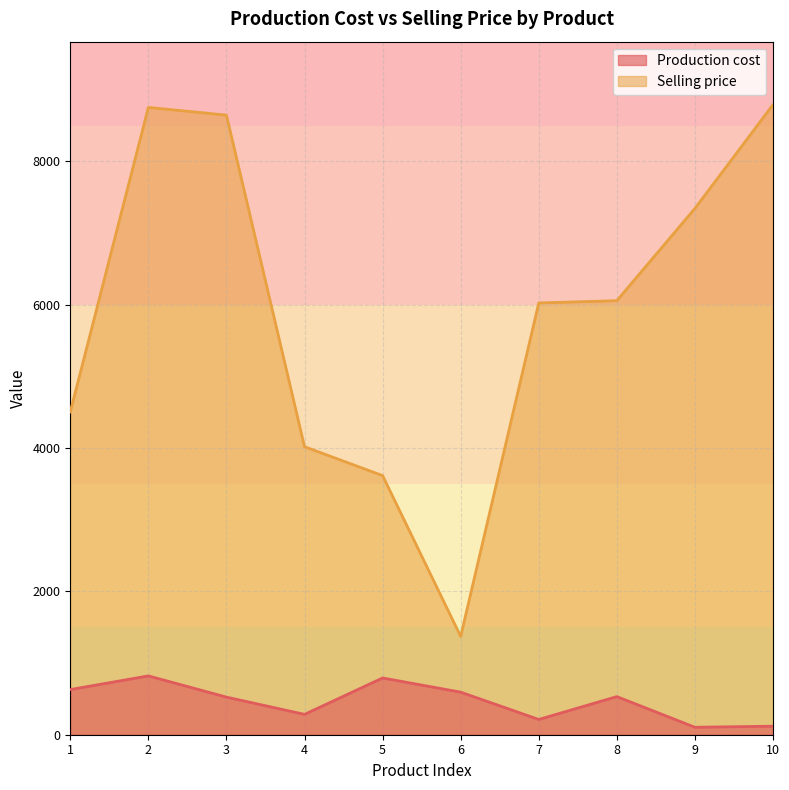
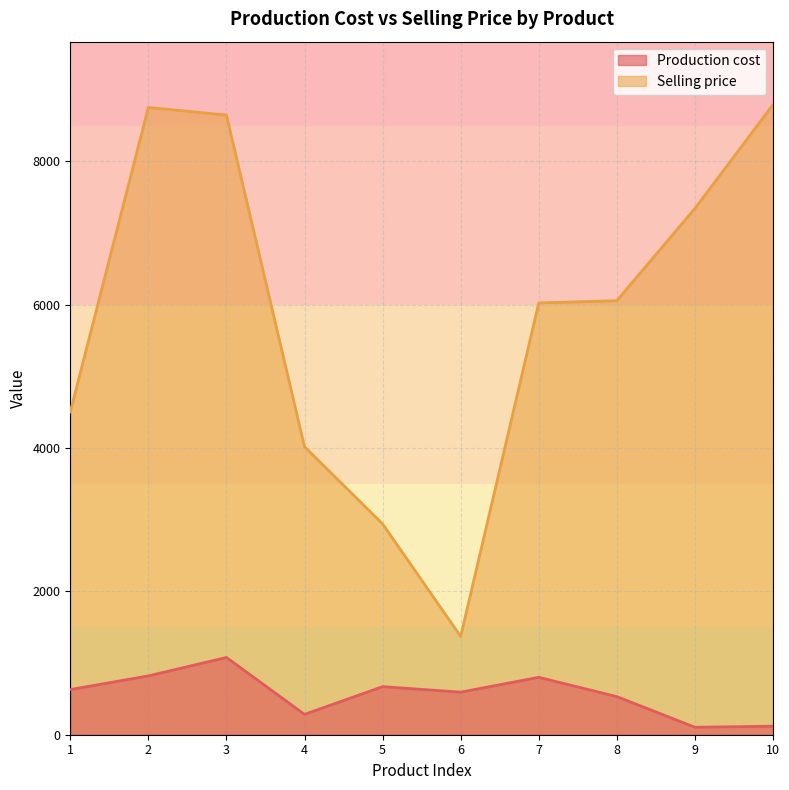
  {
    "Production cost": {
      "1": 600,
      "2": 800,
-     "3": 500,
+     "3": 1100,
      "4": 300,
-     "5": 800,
+     "5": 700,
      "6": 600,
-     "7": 200,
+     "7": 800,
      "8": 500,
      "9": 100,
      "10": 100
    },
    "Selling price": {
      "1": 4500,
      "2": 8800,
      "3": 8600,
      "4": 4000,
-     "5": 3600,
+     "5": 2900,
      "6": 1400,
      "7": 6000,
      "8": 6100,
      "9": 7300,
      "10": 8800
    }
  }
